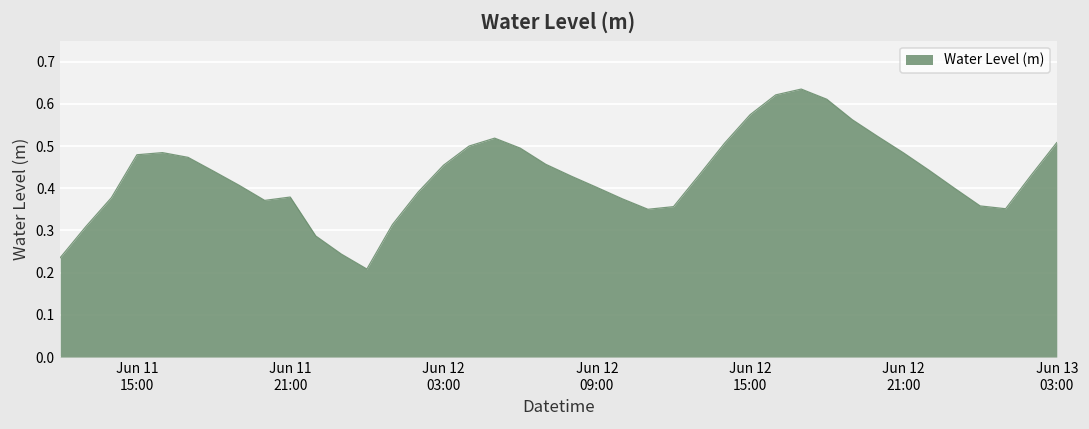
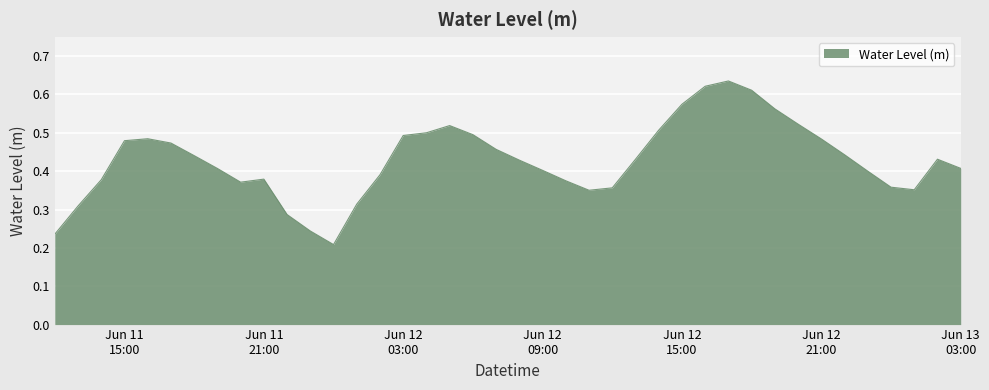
  {
    "Jun 11 15:00": 0.48,
    "Jun 11 21:00": 0.38,
-   "Jun 12 03:00": 0.45,
+   "Jun 12 03:00": 0.49,
    "Jun 12 09:00": 0.40,
    "Jun 12 15:00": 0.57,
    "Jun 12 21:00": 0.48,
-   "Jun 13 03:00": 0.51
+   "Jun 13 03:00": 0.41
  }
